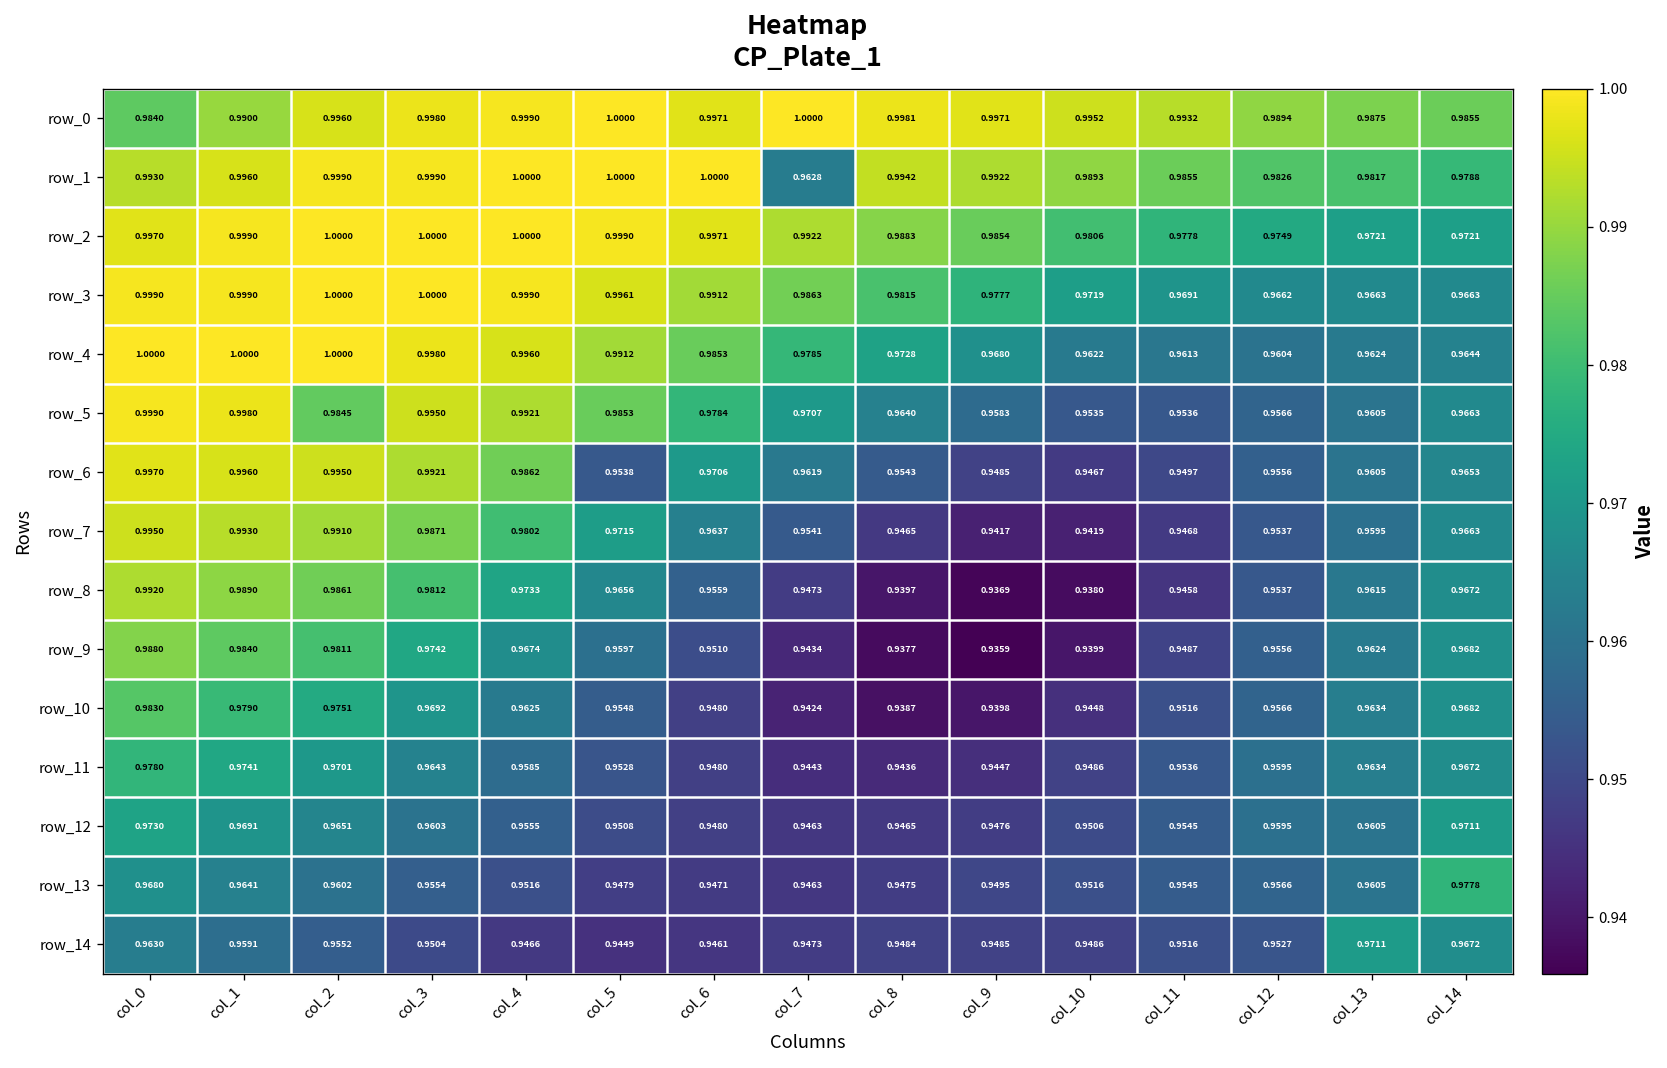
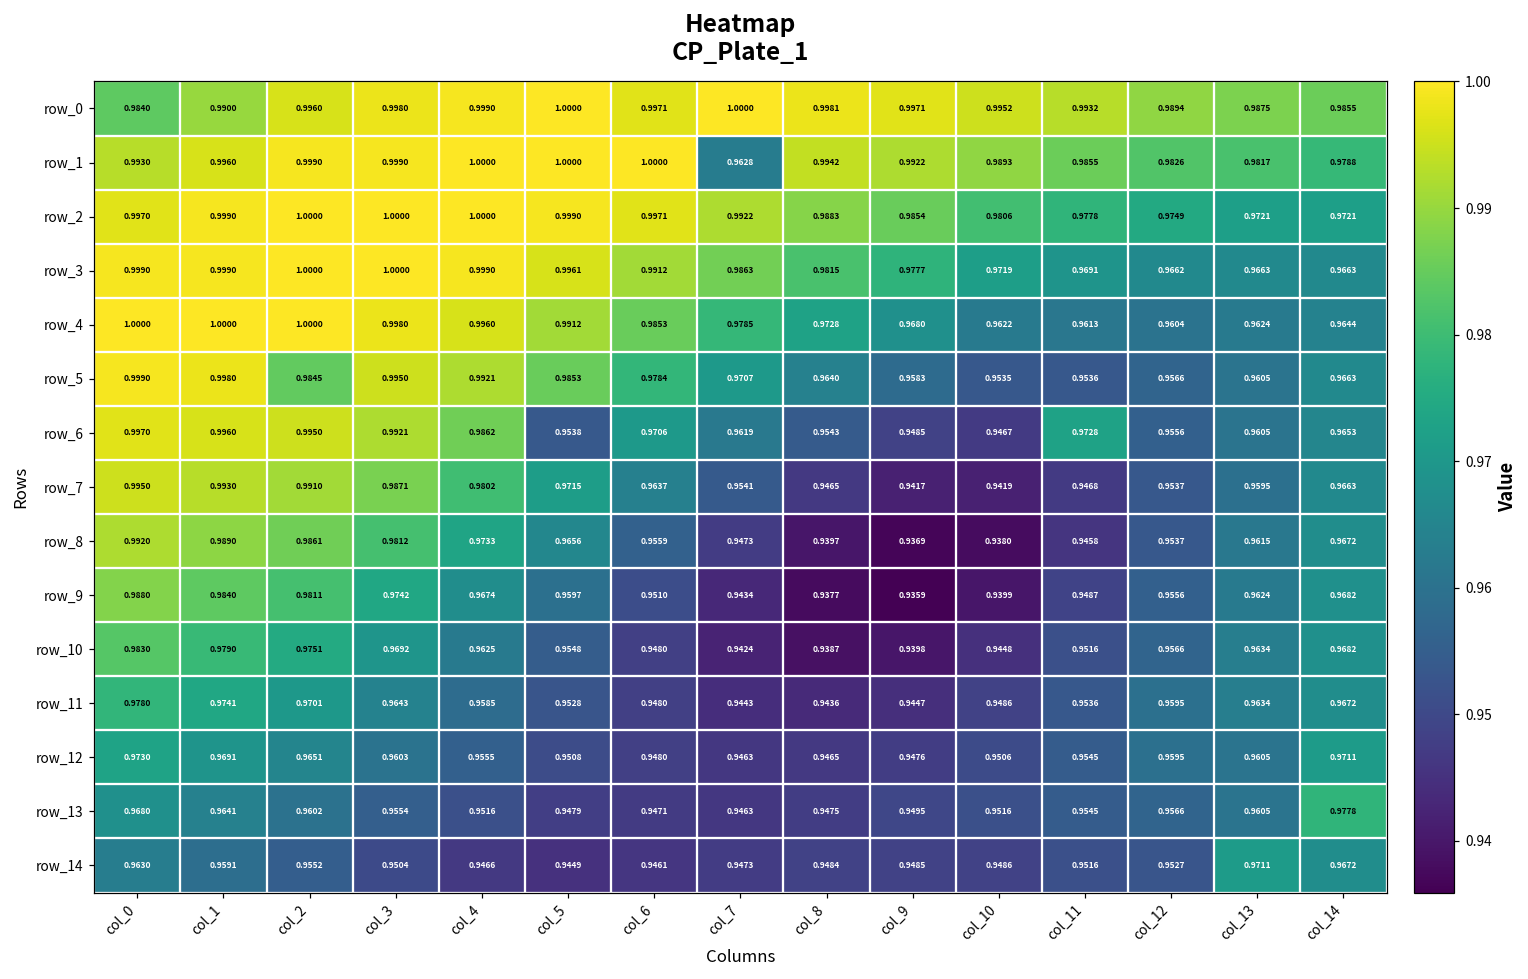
  {
    "row_6": {
      "col_0": 0.9970,
      "col_1": 0.9960,
      "col_2": 0.9950,
      "col_3": 0.9921,
      "col_4": 0.9862,
      "col_5": 0.9538,
      "col_6": 0.9706,
      "col_7": 0.9619,
      "col_8": 0.9543,
      "col_9": 0.9485,
      "col_10": 0.9467,
-     "col_11": 0.9497,
+     "col_11": 0.9728,
      "col_12": 0.9556,
      "col_13": 0.9605,
      "col_14": 0.9653
    }
  }
